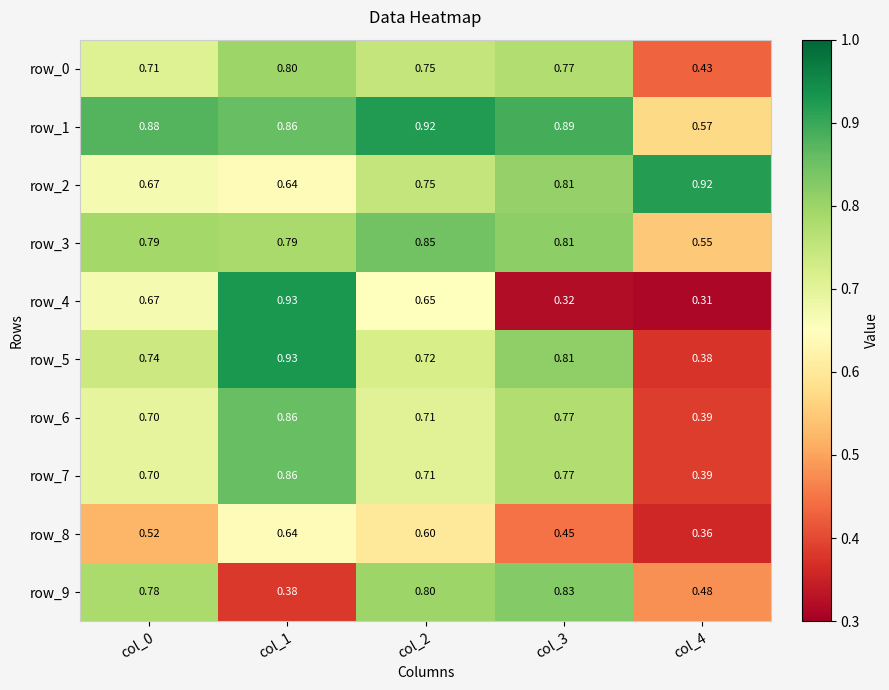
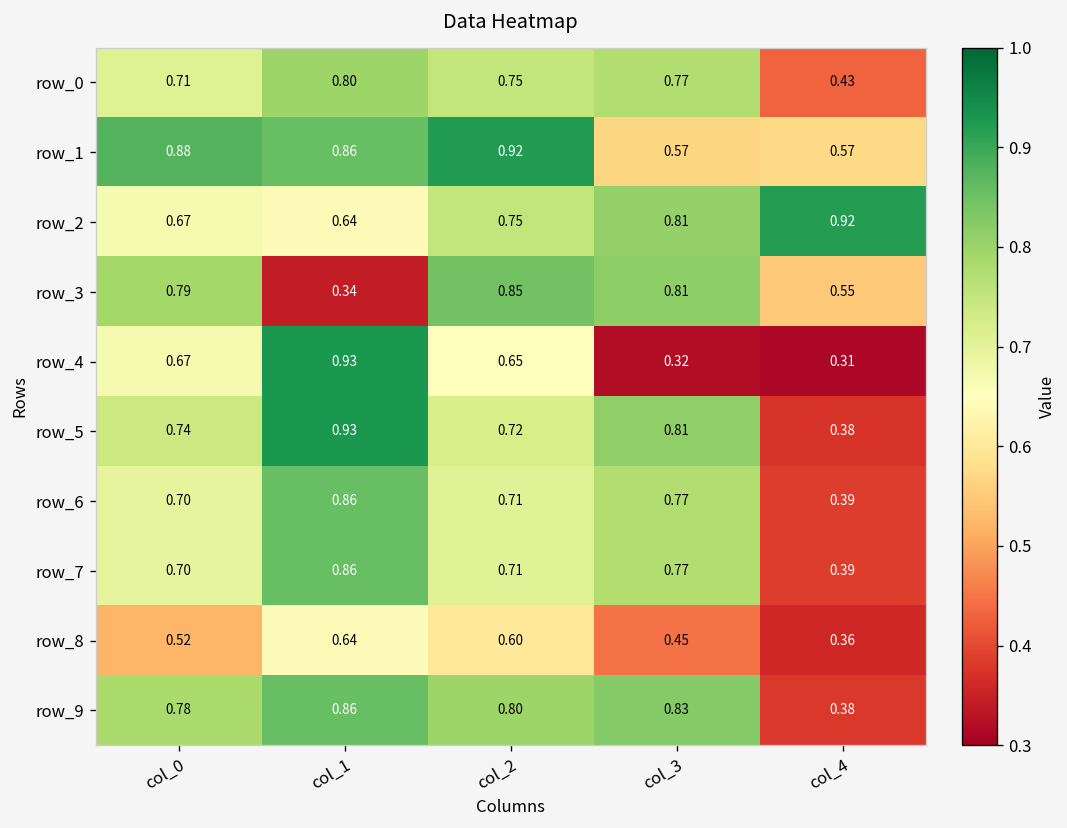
  {
    "row_0": {
      "col_0": 0.71,
      "col_1": 0.80,
      "col_2": 0.75,
      "col_3": 0.77,
      "col_4": 0.43
    },
    "row_1": {
      "col_0": 0.88,
      "col_1": 0.86,
      "col_2": 0.92,
-     "col_3": 0.89,
+     "col_3": 0.57,
      "col_4": 0.57
    },
    "row_2": {
      "col_0": 0.67,
      "col_1": 0.64,
      "col_2": 0.75,
      "col_3": 0.81,
      "col_4": 0.92
    },
    "row_3": {
      "col_0": 0.79,
-     "col_1": 0.79,
+     "col_1": 0.34,
      "col_2": 0.85,
      "col_3": 0.81,
      "col_4": 0.55
    },
    "row_4": {
      "col_0": 0.67,
      "col_1": 0.93,
      "col_2": 0.65,
      "col_3": 0.32,
      "col_4": 0.31
    },
    "row_5": {
      "col_0": 0.74,
      "col_1": 0.93,
      "col_2": 0.72,
      "col_3": 0.81,
      "col_4": 0.38
    },
    "row_6": {
      "col_0": 0.70,
      "col_1": 0.86,
      "col_2": 0.71,
      "col_3": 0.77,
      "col_4": 0.39
    },
    "row_7": {
      "col_0": 0.70,
      "col_1": 0.86,
      "col_2": 0.71,
      "col_3": 0.77,
      "col_4": 0.39
    },
    "row_8": {
      "col_0": 0.52,
      "col_1": 0.64,
      "col_2": 0.60,
      "col_3": 0.45,
      "col_4": 0.36
    },
    "row_9": {
      "col_0": 0.78,
-     "col_1": 0.38,
+     "col_1": 0.86,
      "col_2": 0.80,
      "col_3": 0.83,
-     "col_4": 0.48
+     "col_4": 0.38
    }
  }
